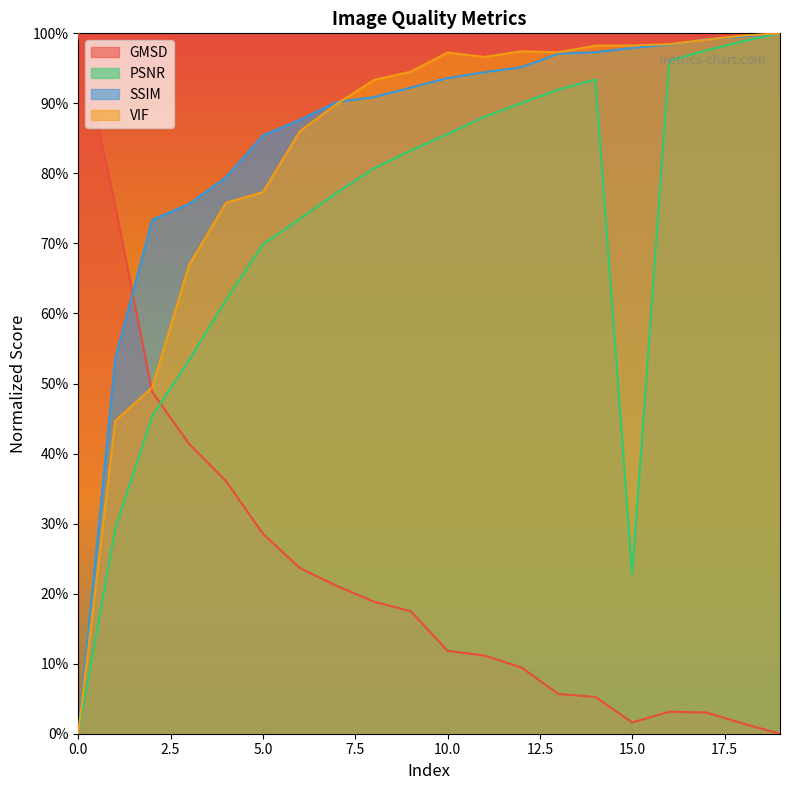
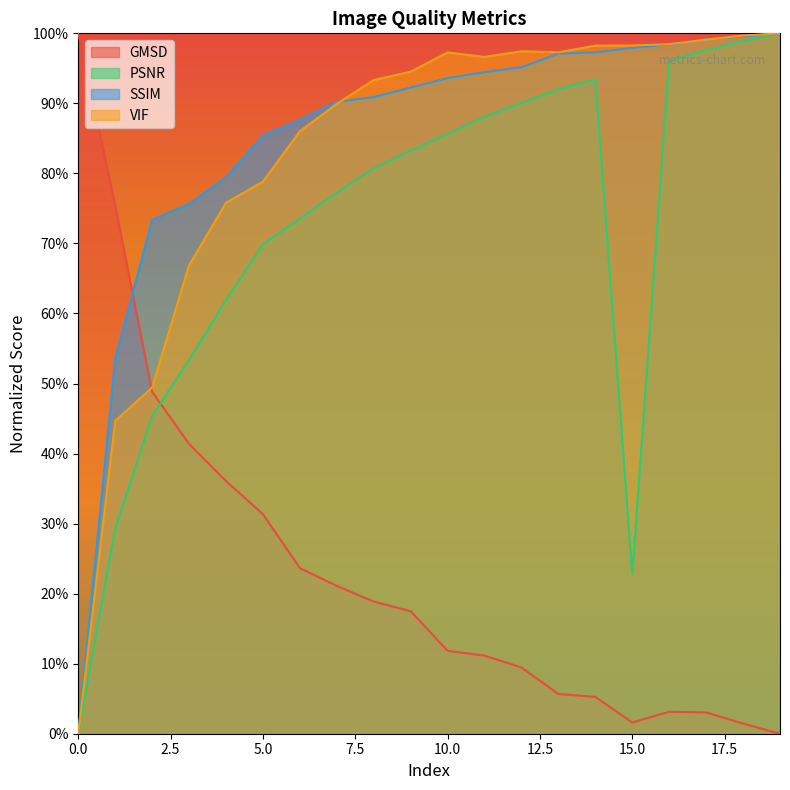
  {
    "GMSD": {
      "0.0": "100%",
-     "5.0": "29%",
+     "5.0": "31%",
      "10.0": "12%",
      "15.0": "2%"
    },
    "PSNR": {
      "5.0": "70%",
      "10.0": "86%",
      "15.0": "23%"
    },
    "SSIM": {
      "5.0": "85%",
      "10.0": "94%"
    },
    "VIF": {
-     "5.0": "77%",
+     "5.0": "79%",
      "10.0": "97%"
    }
  }
